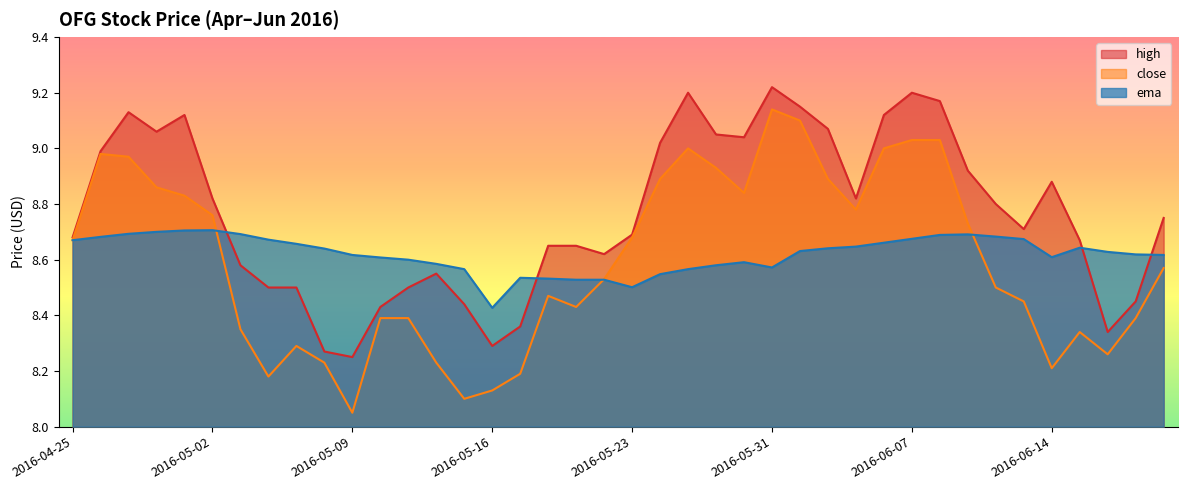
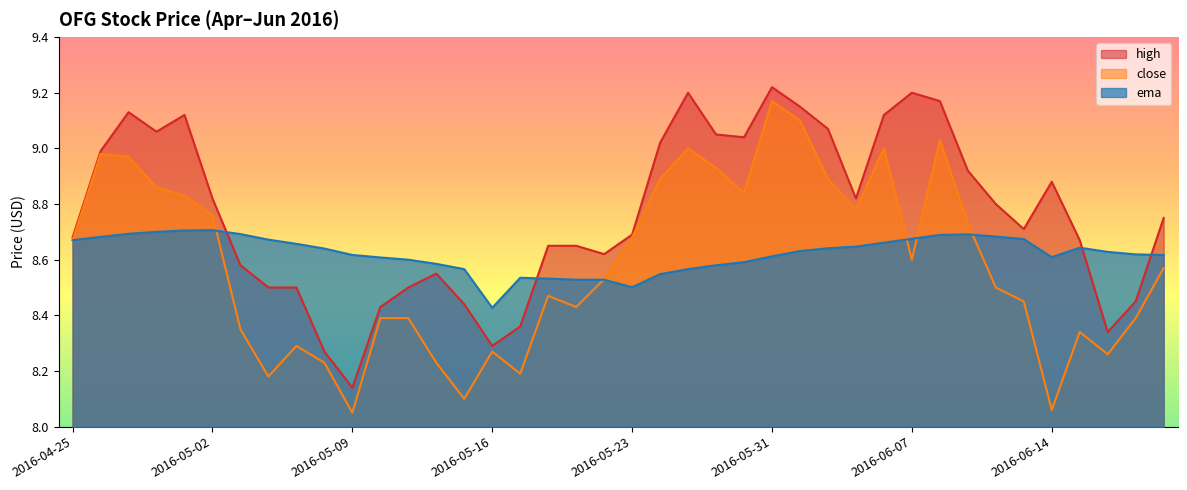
  {
    "high": {
      "2016-04-25": 8.68,
      "2016-05-02": 8.82,
-     "2016-05-09": 8.25,
+     "2016-05-09": 8.14,
      "2016-05-16": 8.29,
      "2016-05-23": 8.69,
      "2016-05-31": 9.22,
      "2016-06-07": 9.20,
      "2016-06-14": 8.88
    },
    "close": {
      "2016-05-02": 8.76,
      "2016-05-09": 8.05,
-     "2016-05-16": 8.13,
+     "2016-05-16": 8.27,
      "2016-05-23": 8.68,
-     "2016-05-31": 9.14,
-     "2016-06-07": 9.03,
-     "2016-06-14": 8.21
+     "2016-05-31": 9.17,
+     "2016-06-07": 8.60,
+     "2016-06-14": 8.06
    },
    "ema": {
      "2016-05-02": 8.71,
      "2016-05-09": 8.62,
      "2016-05-16": 8.43,
      "2016-05-23": 8.50,
-     "2016-05-31": 8.57,
+     "2016-05-31": 8.61,
      "2016-06-07": 8.68,
      "2016-06-14": 8.61
    }
  }
